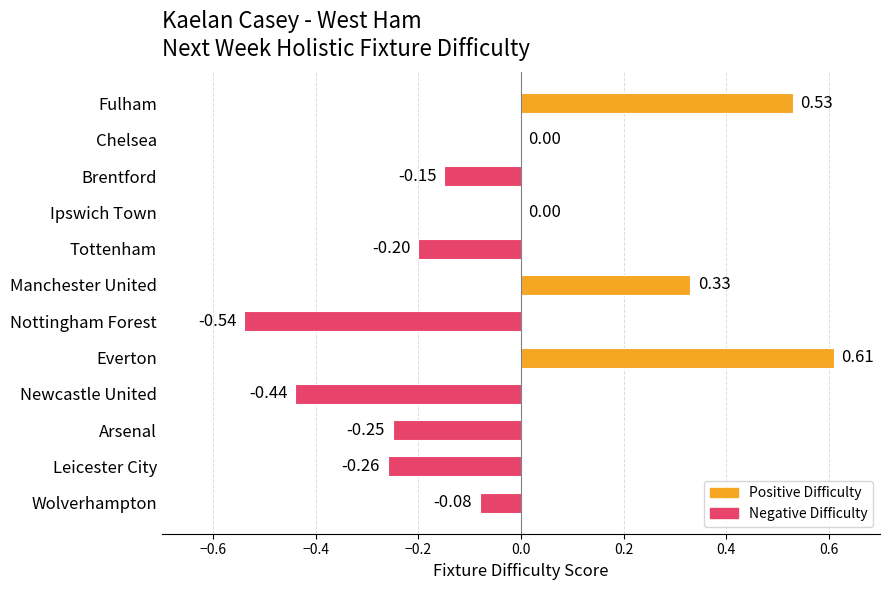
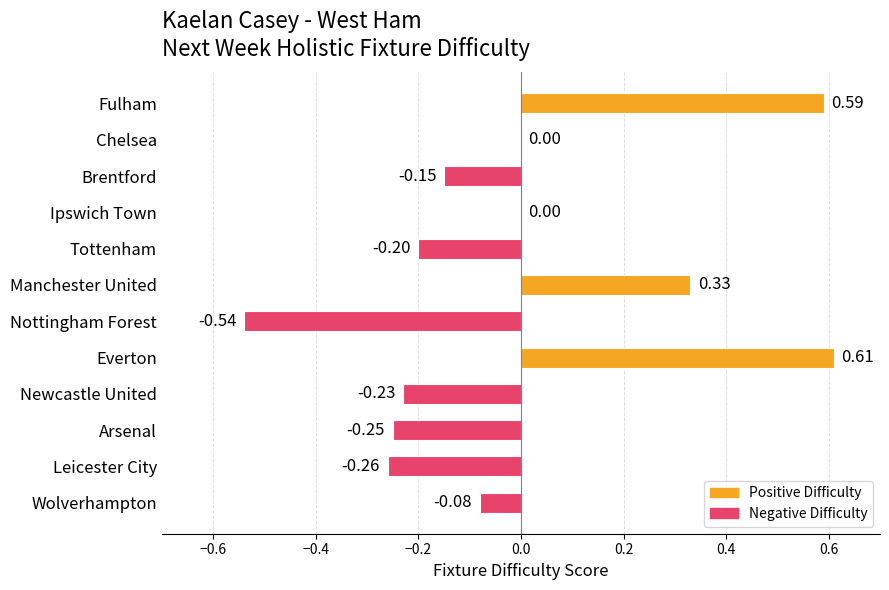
  {
-   "Fulham": 0.53,
+   "Fulham": 0.59,
    "Chelsea": 0.00,
    "Brentford": -0.15,
    "Ipswich Town": 0.00,
    "Tottenham": -0.20,
    "Manchester United": 0.33,
    "Nottingham Forest": -0.54,
    "Everton": 0.61,
-   "Newcastle United": -0.44,
+   "Newcastle United": -0.23,
    "Arsenal": -0.25,
    "Leicester City": -0.26,
    "Wolverhampton": -0.08
  }
